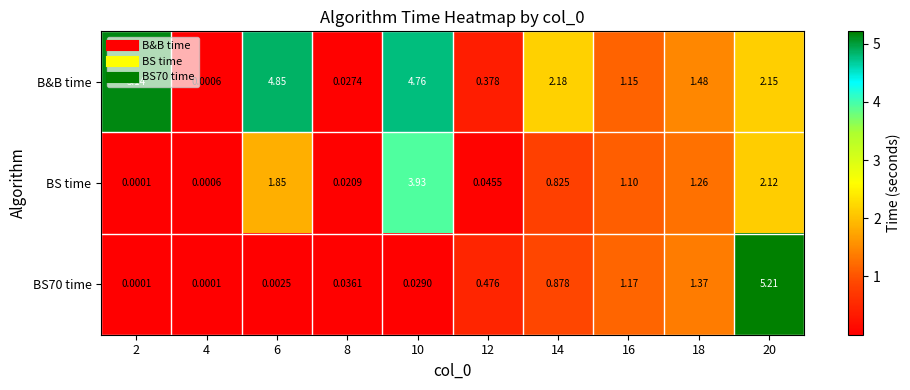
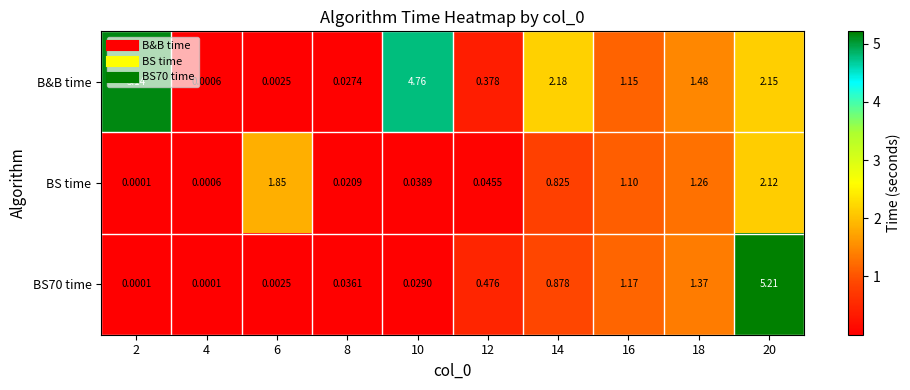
  {
    "B&B time": {
-     "6": 4.85,
+     "6": 0.0025,
      "8": 0.0274,
      "10": 4.76,
      "12": 0.378,
      "14": 2.18,
      "16": 1.15,
      "18": 1.48,
      "20": 2.15
    },
    "BS time": {
      "2": 0.0001,
      "4": 0.0006,
      "6": 1.85,
      "8": 0.0209,
-     "10": 3.93,
+     "10": 0.0389,
      "12": 0.0455,
      "14": 0.825,
      "16": 1.10,
      "18": 1.26,
      "20": 2.12
    },
    "BS70 time": {
      "2": 0.0001,
      "4": 0.0001,
      "6": 0.0025,
      "8": 0.0361,
      "10": 0.0290,
      "12": 0.476,
      "14": 0.878,
      "16": 1.17,
      "18": 1.37,
      "20": 5.21
    }
  }
